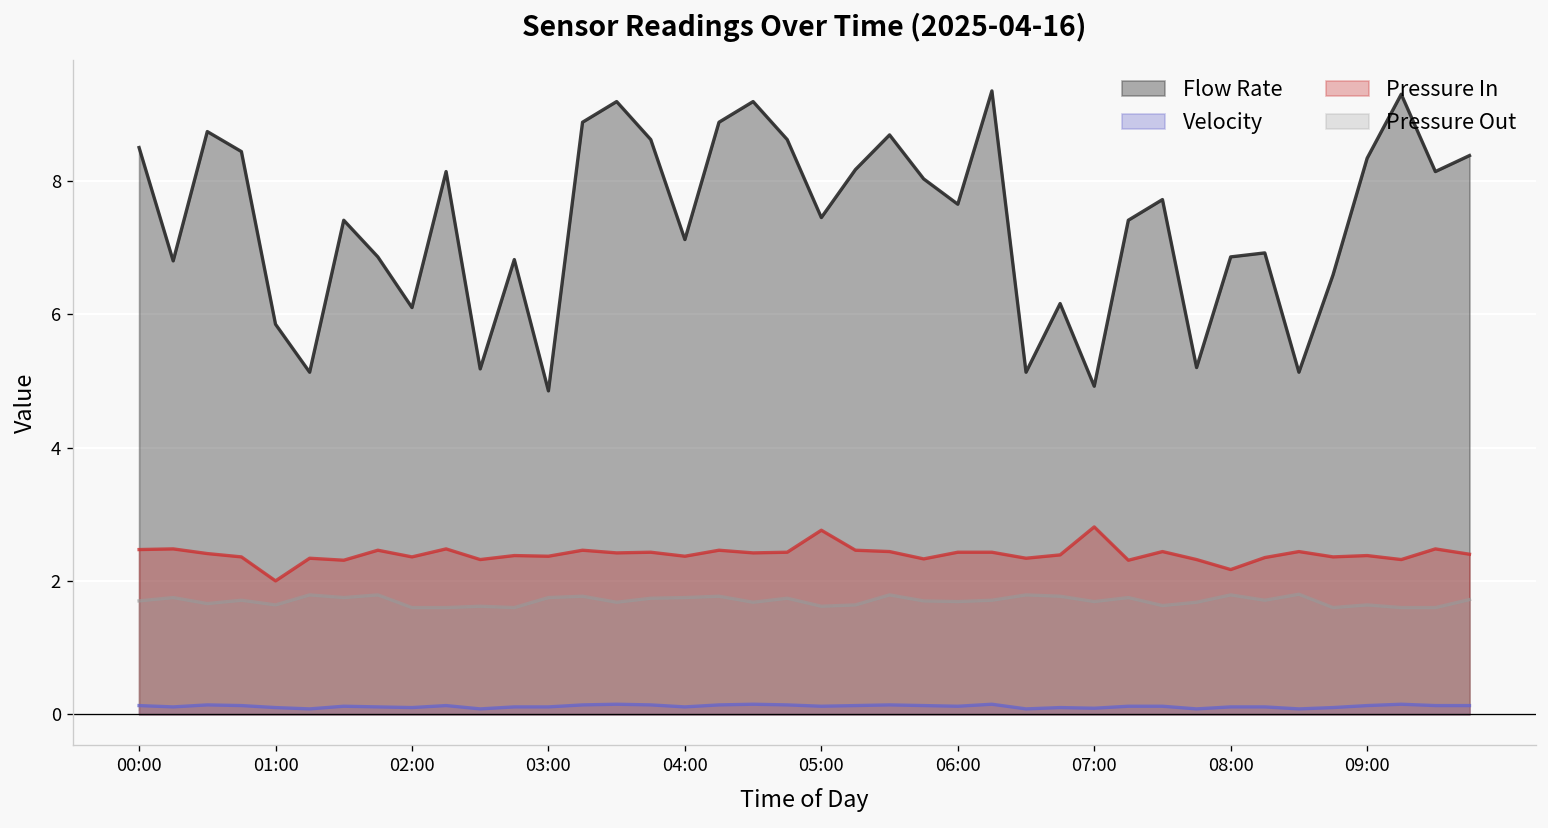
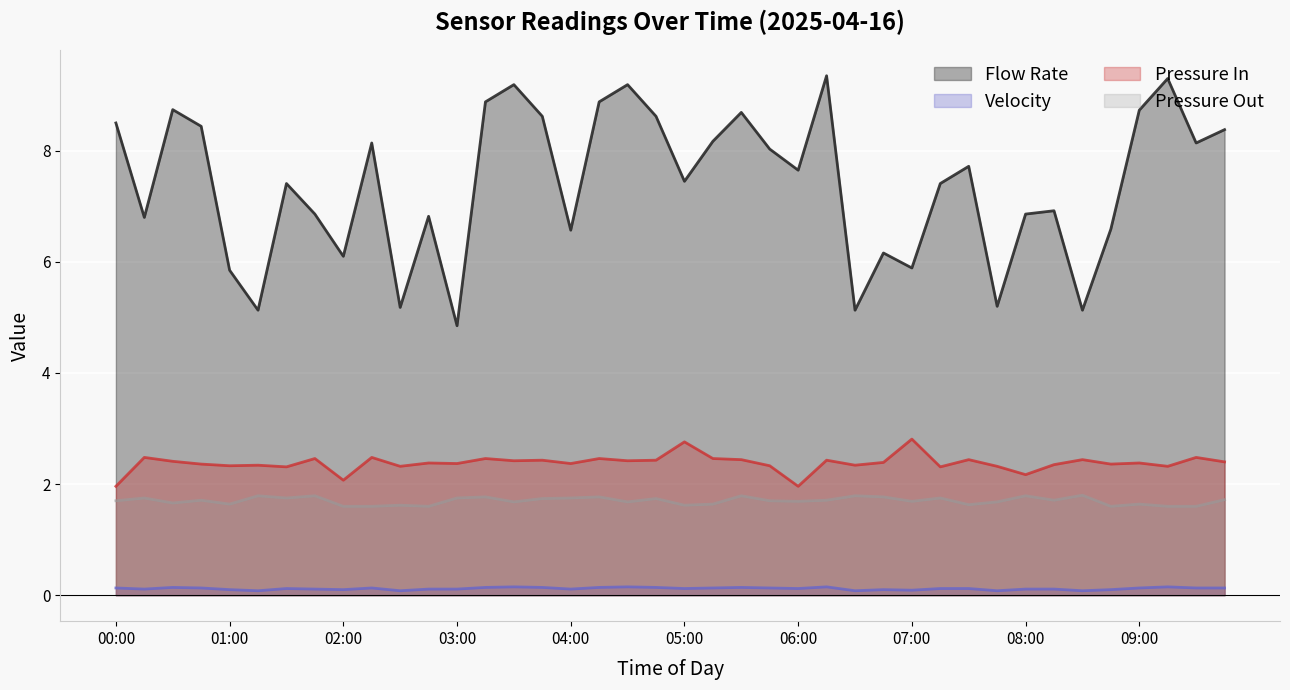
  {
    "Flow Rate": {
      "00:00": 8.5,
      "01:00": 5.9,
      "02:00": 6.1,
      "03:00": 4.9,
-     "04:00": 7.1,
+     "04:00": 6.6,
      "05:00": 7.5,
      "06:00": 7.7,
-     "07:00": 4.9,
+     "07:00": 5.9,
      "08:00": 6.9,
-     "09:00": 8.3
+     "09:00": 8.7
    },
    "Pressure In": {
-     "00:00": 2.5,
-     "01:00": 2.0,
-     "02:00": 2.4,
+     "00:00": 2.0,
+     "01:00": 2.3,
+     "02:00": 2.1,
      "03:00": 2.4,
      "04:00": 2.4,
      "05:00": 2.8,
-     "06:00": 2.4,
+     "06:00": 2.0,
      "07:00": 2.8,
      "08:00": 2.2,
      "09:00": 2.4
    }
  }
